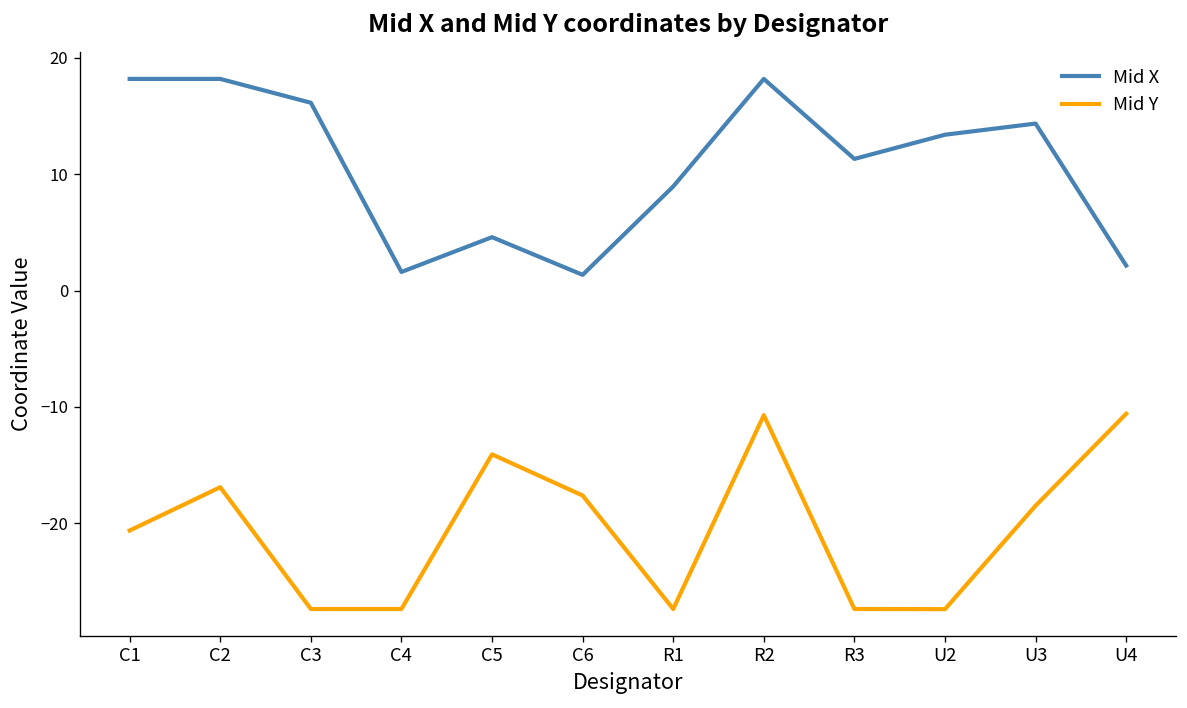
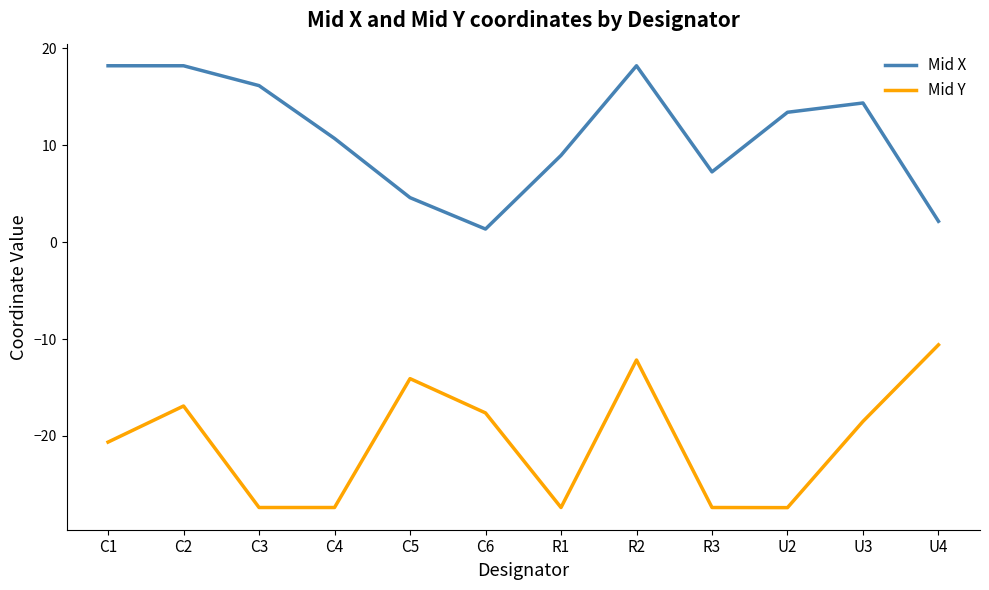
  {
    "Mid X": {
      "C1": 18,
      "C2": 18,
      "C3": 16,
-     "C4": 2,
+     "C4": 11,
      "C5": 5,
      "C6": 1,
      "R1": 9,
      "R2": 18,
-     "R3": 11,
+     "R3": 7,
      "U2": 13,
      "U3": 14,
      "U4": 2
    },
    "Mid Y": {
      "C1": -21,
      "C2": -17,
      "C3": -27,
      "C4": -27,
      "C5": -14,
      "C6": -18,
      "R1": -27,
-     "R2": -11,
+     "R2": -12,
      "R3": -27,
      "U2": -27,
      "U3": -19,
      "U4": -11
    }
  }
